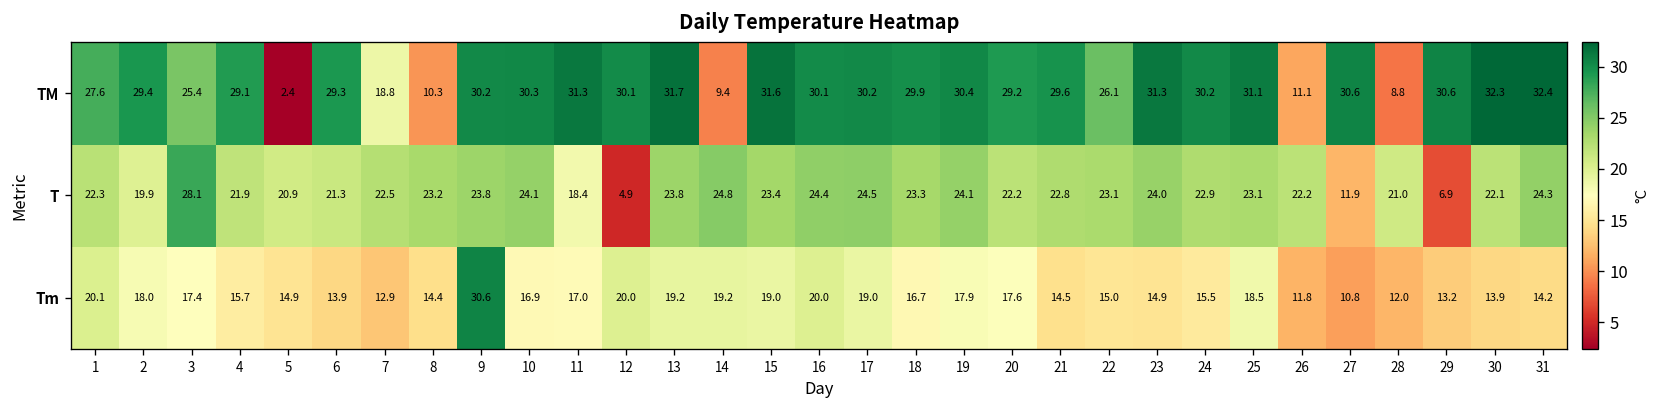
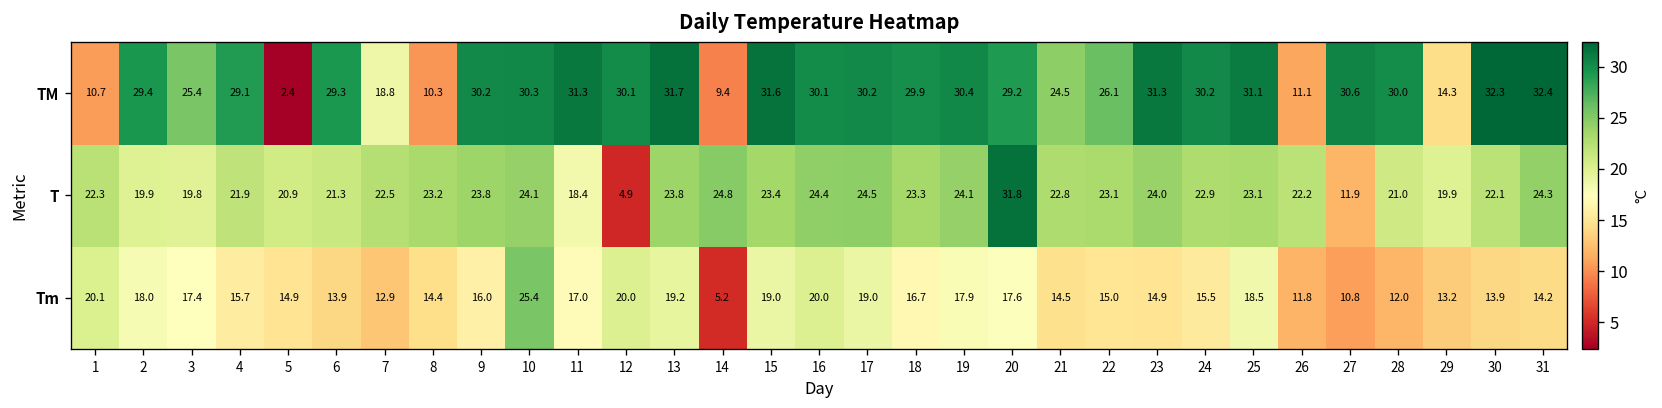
  {
    "TM": {
-     "1": 27.6,
+     "1": 10.7,
      "2": 29.4,
      "3": 25.4,
      "4": 29.1,
      "5": 2.4,
      "6": 29.3,
      "7": 18.8,
      "8": 10.3,
      "9": 30.2,
      "10": 30.3,
      "11": 31.3,
      "12": 30.1,
      "13": 31.7,
      "14": 9.4,
      "15": 31.6,
      "16": 30.1,
      "17": 30.2,
      "18": 29.9,
      "19": 30.4,
      "20": 29.2,
-     "21": 29.6,
+     "21": 24.5,
      "22": 26.1,
      "23": 31.3,
      "24": 30.2,
      "25": 31.1,
      "26": 11.1,
      "27": 30.6,
-     "28": 8.8,
-     "29": 30.6,
+     "28": 30.0,
+     "29": 14.3,
      "30": 32.3,
      "31": 32.4
    },
    "T": {
      "1": 22.3,
      "2": 19.9,
-     "3": 28.1,
+     "3": 19.8,
      "4": 21.9,
      "5": 20.9,
      "6": 21.3,
      "7": 22.5,
      "8": 23.2,
      "9": 23.8,
      "10": 24.1,
      "11": 18.4,
      "12": 4.9,
      "13": 23.8,
      "14": 24.8,
      "15": 23.4,
      "16": 24.4,
      "17": 24.5,
      "18": 23.3,
      "19": 24.1,
-     "20": 22.2,
+     "20": 31.8,
      "21": 22.8,
      "22": 23.1,
      "23": 24.0,
      "24": 22.9,
      "25": 23.1,
      "26": 22.2,
      "27": 11.9,
      "28": 21.0,
-     "29": 6.9,
+     "29": 19.9,
      "30": 22.1,
      "31": 24.3
    },
    "Tm": {
      "1": 20.1,
      "2": 18.0,
      "3": 17.4,
      "4": 15.7,
      "5": 14.9,
      "6": 13.9,
      "7": 12.9,
      "8": 14.4,
-     "9": 30.6,
-     "10": 16.9,
+     "9": 16.0,
+     "10": 25.4,
      "11": 17.0,
      "12": 20.0,
      "13": 19.2,
-     "14": 19.2,
+     "14": 5.2,
      "15": 19.0,
      "16": 20.0,
      "17": 19.0,
      "18": 16.7,
      "19": 17.9,
      "20": 17.6,
      "21": 14.5,
      "22": 15.0,
      "23": 14.9,
      "24": 15.5,
      "25": 18.5,
      "26": 11.8,
      "27": 10.8,
      "28": 12.0,
      "29": 13.2,
      "30": 13.9,
      "31": 14.2
    }
  }
